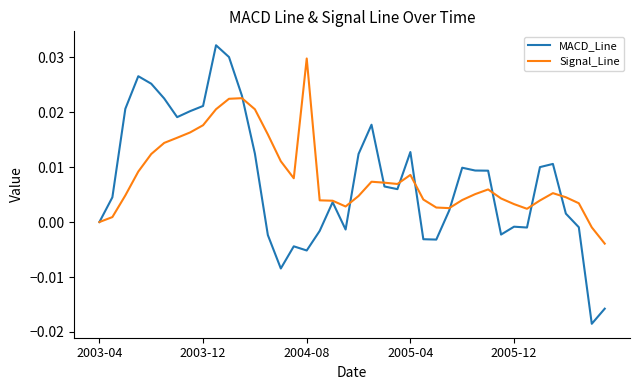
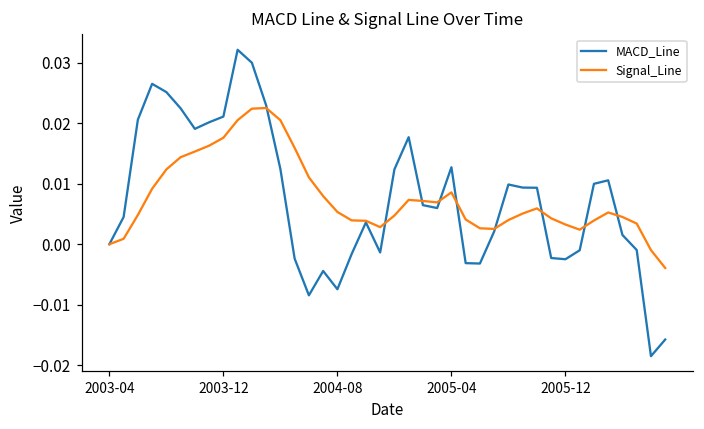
  {
    "MACD_Line": {
      "2003-12": 0.021,
-     "2004-08": -0.005,
+     "2004-08": -0.007,
      "2005-04": 0.013,
-     "2005-12": -0.001
+     "2005-12": -0.002
    },
    "Signal_Line": {
      "2003-12": 0.018,
-     "2004-08": 0.030,
+     "2004-08": 0.005,
      "2005-04": 0.009,
      "2005-12": 0.003
    }
  }
